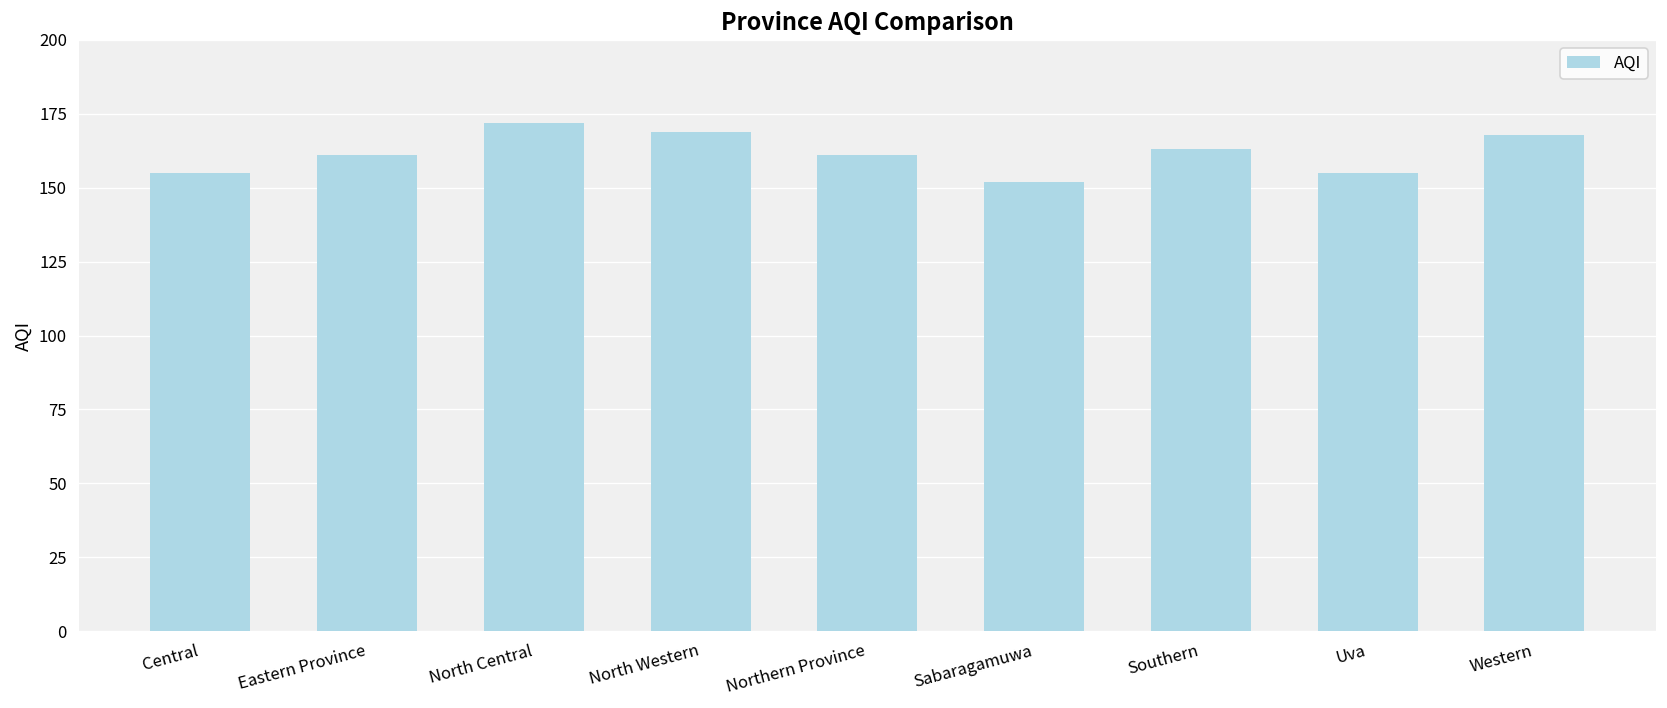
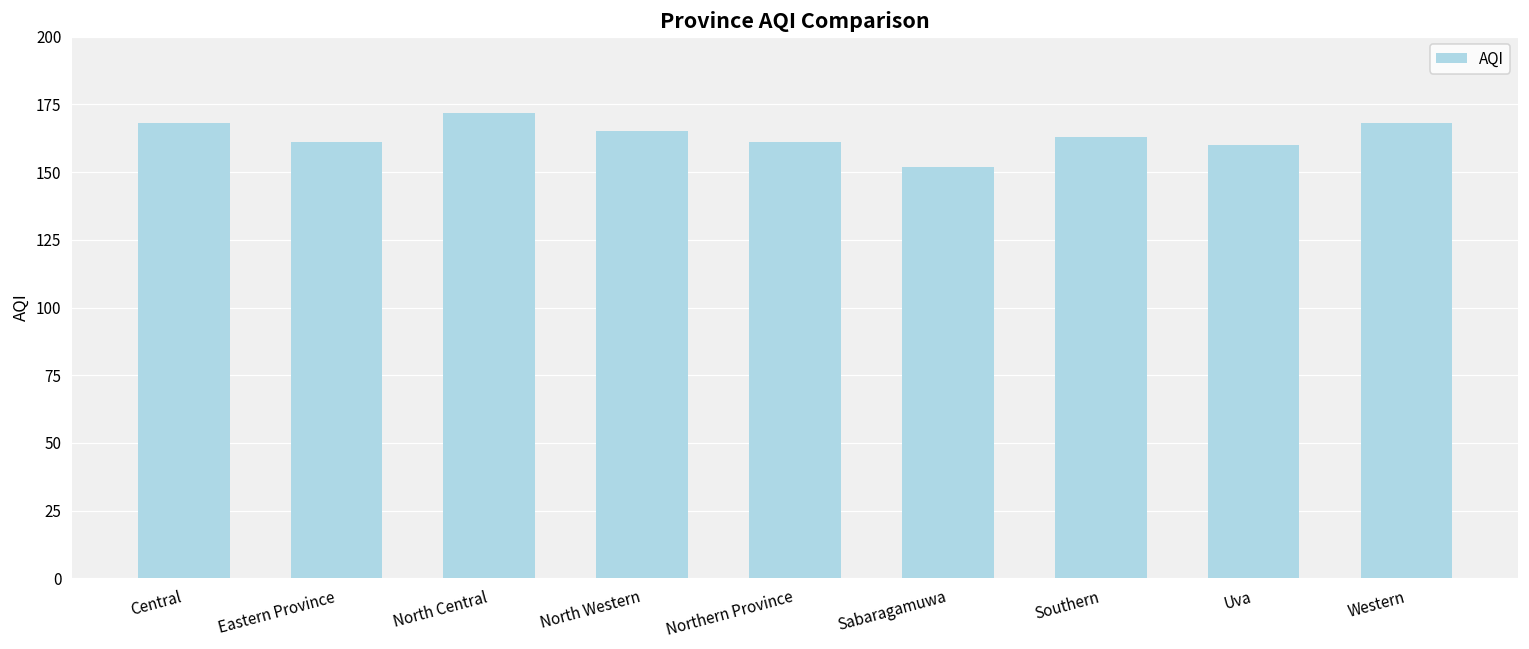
  {
-   "Central": 155,
+   "Central": 168,
    "Eastern Province": 161,
    "North Central": 172,
-   "North Western": 169,
+   "North Western": 165,
    "Northern Province": 161,
    "Sabaragamuwa": 152,
    "Southern": 163,
-   "Uva": 155,
+   "Uva": 160,
    "Western": 168
  }
